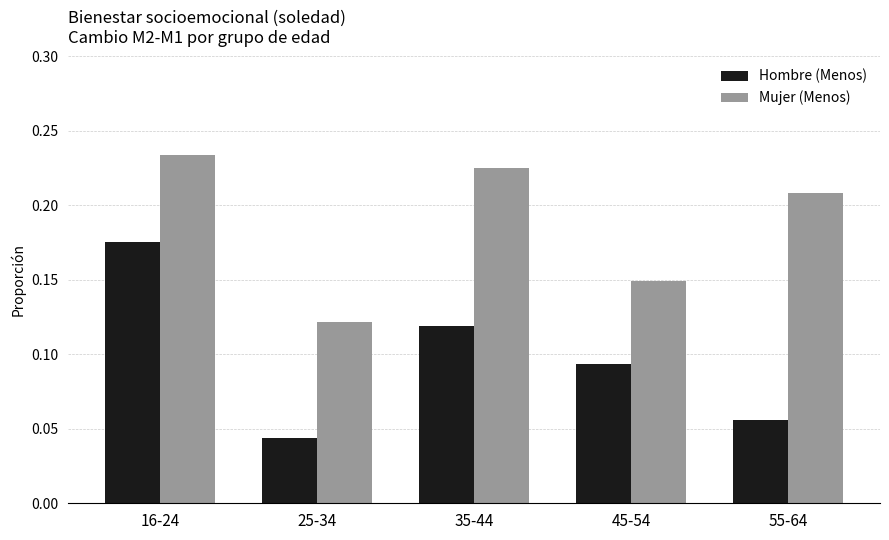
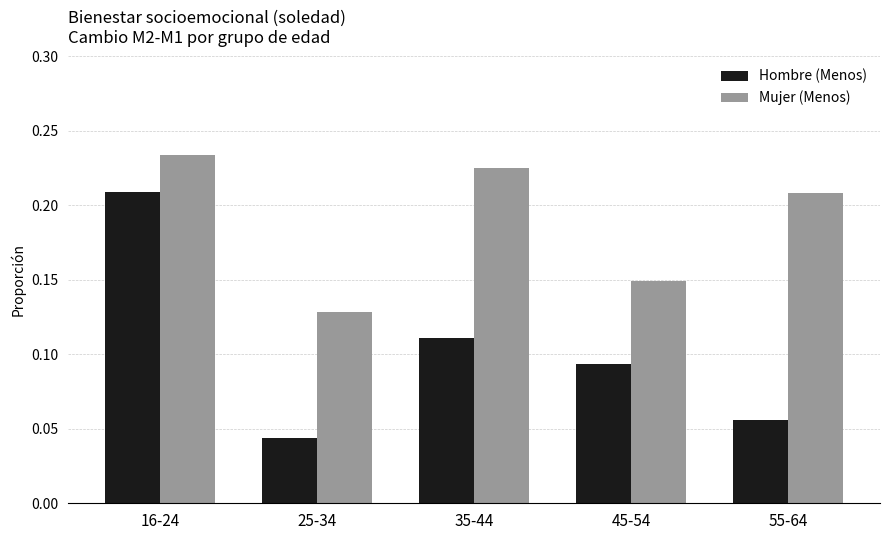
  {
    "Hombre (Menos)": {
-     "16-24": 0.175,
+     "16-24": 0.209,
      "25-34": 0.044,
-     "35-44": 0.119,
+     "35-44": 0.111,
      "45-54": 0.093,
      "55-64": 0.056
    },
    "Mujer (Menos)": {
      "16-24": 0.234,
-     "25-34": 0.122,
+     "25-34": 0.128,
      "35-44": 0.225,
      "45-54": 0.149,
      "55-64": 0.208
    }
  }
